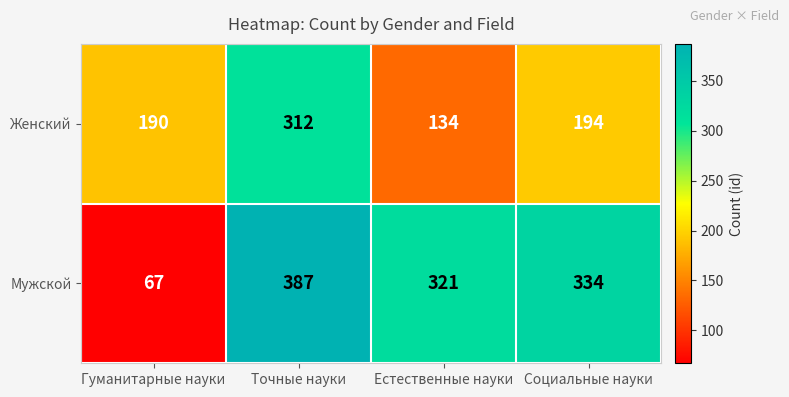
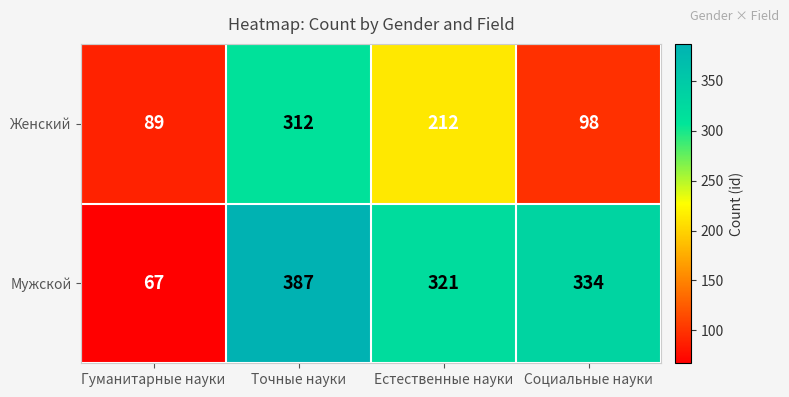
  {
    "Женский": {
-     "Гуманитарные науки": 190,
+     "Гуманитарные науки": 89,
      "Точные науки": 312,
-     "Естественные науки": 134,
-     "Социальные науки": 194
+     "Естественные науки": 212,
+     "Социальные науки": 98
    },
    "Мужской": {
      "Гуманитарные науки": 67,
      "Точные науки": 387,
      "Естественные науки": 321,
      "Социальные науки": 334
    }
  }
